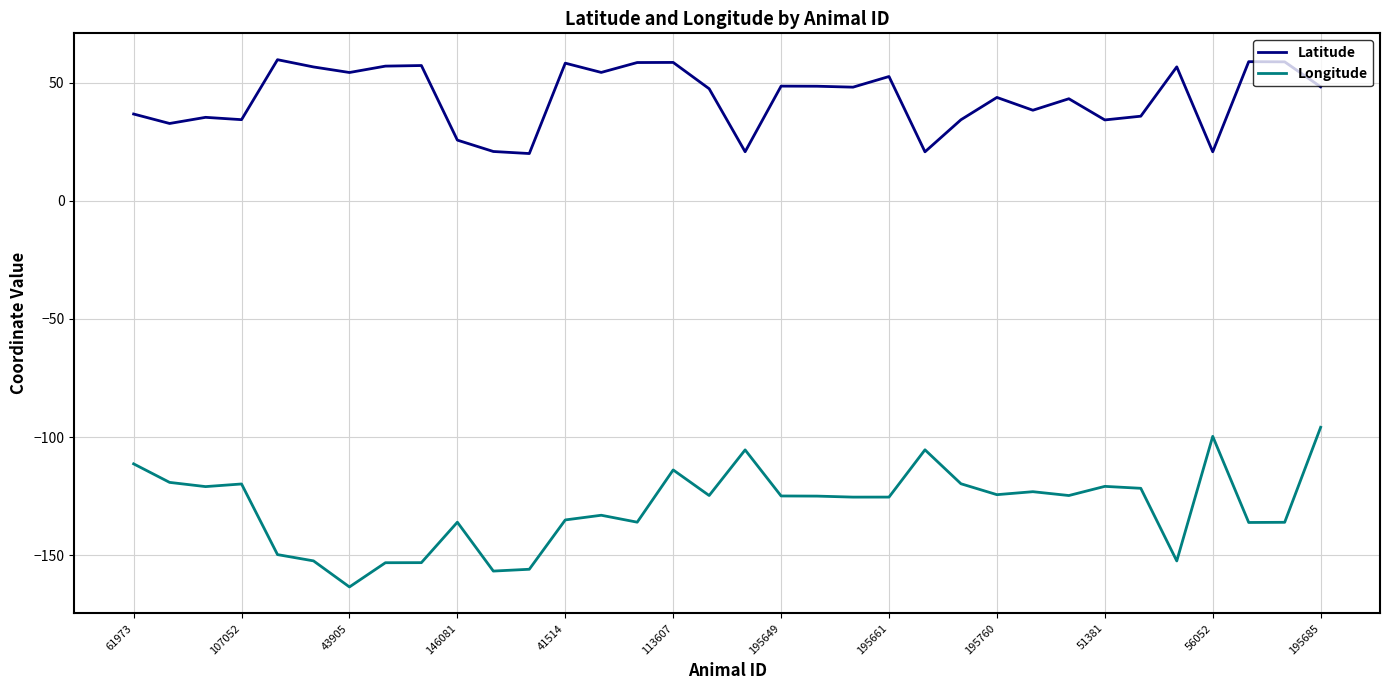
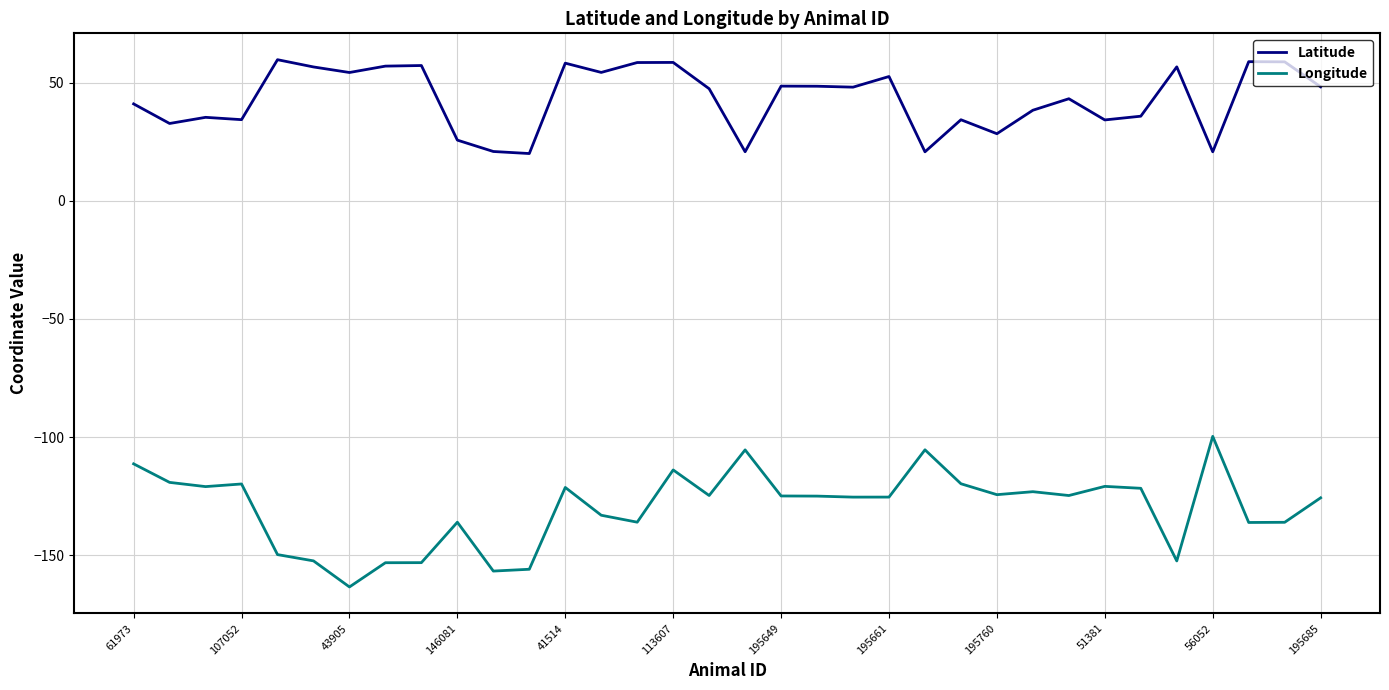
  {
    "Latitude": {
-     "61973": 37,
+     "61973": 41,
      "107052": 34,
      "43905": 54,
      "146081": 26,
      "41514": 58,
      "113607": 58,
      "195649": 48,
      "195661": 53,
-     "195760": 44,
+     "195760": 28,
      "51381": 34,
      "56052": 21,
      "195685": 48
    },
    "Longitude": {
      "61973": -111,
      "107052": -120,
      "43905": -163,
      "146081": -136,
-     "41514": -135,
+     "41514": -121,
      "113607": -114,
      "195649": -125,
      "195661": -125,
      "195760": -124,
      "51381": -121,
      "56052": -100,
-     "195685": -96
+     "195685": -126
    }
  }
